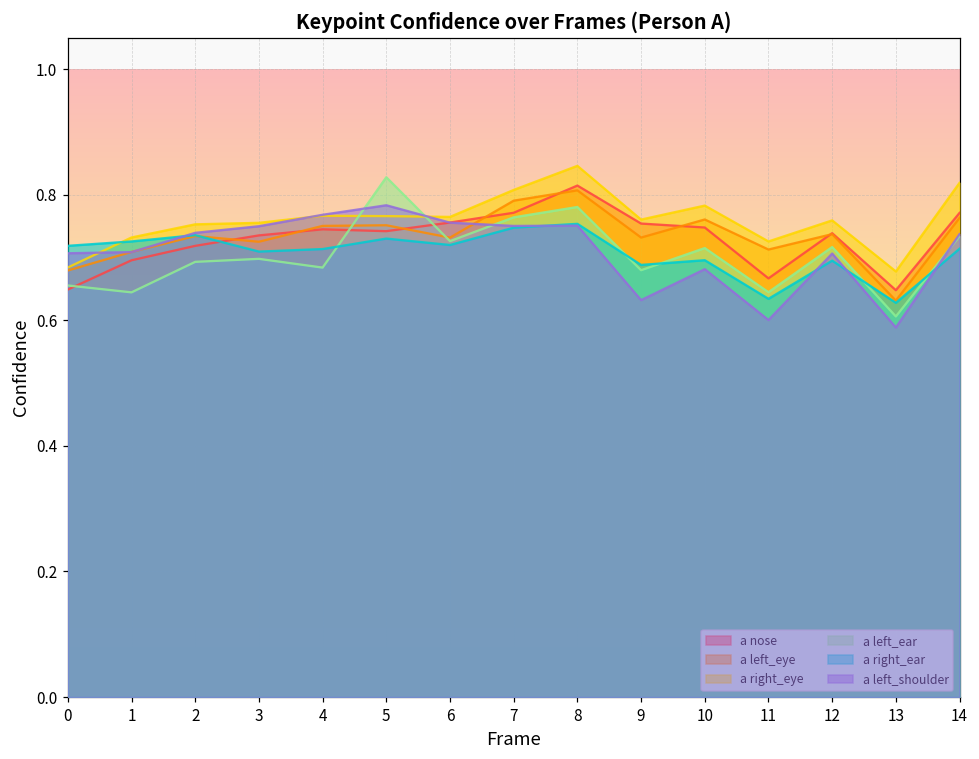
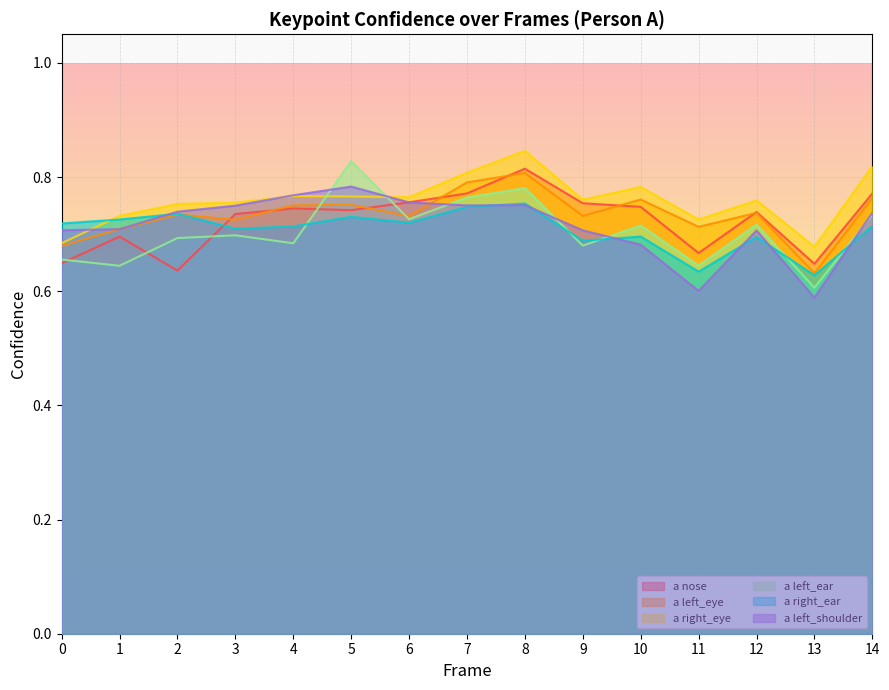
  {
    "a nose": {
      "0": 0.65,
      "1": 0.70,
-     "2": 0.72,
+     "2": 0.64,
      "3": 0.74,
      "4": 0.74,
      "5": 0.74,
      "7": 0.77,
      "8": 0.81,
      "9": 0.75,
      "10": 0.75,
      "11": 0.67,
      "13": 0.65,
      "14": 0.77
    },
    "a left_eye": {
      "0": 0.68,
      "3": 0.73,
      "4": 0.75,
      "5": 0.75,
      "6": 0.73,
      "7": 0.79,
      "8": 0.81,
      "9": 0.73,
      "10": 0.76,
      "11": 0.71,
      "14": 0.76
    },
    "a right_eye": {
      "0": 0.68,
      "1": 0.73,
      "2": 0.75,
      "3": 0.76,
      "5": 0.77,
      "6": 0.76,
      "7": 0.81,
      "8": 0.85,
      "9": 0.76,
      "10": 0.78,
      "11": 0.73,
      "12": 0.76,
      "13": 0.68,
      "14": 0.82
    },
    "a left_ear": {
      "0": 0.66,
      "1": 0.64,
      "2": 0.69,
      "3": 0.70,
      "4": 0.68,
      "5": 0.83,
      "6": 0.73,
      "7": 0.76,
      "8": 0.78,
      "9": 0.68,
      "10": 0.72,
      "11": 0.64,
      "12": 0.72,
      "13": 0.61
    },
    "a right_ear": {
      "0": 0.72,
      "1": 0.73,
      "3": 0.71,
      "4": 0.71,
      "5": 0.73,
      "6": 0.72,
      "9": 0.69,
      "10": 0.70,
      "11": 0.63,
      "12": 0.69,
      "14": 0.71
    },
    "a left_shoulder": {
      "0": 0.71,
      "3": 0.75,
      "5": 0.78,
-     "9": 0.63,
+     "9": 0.71,
      "10": 0.68,
      "11": 0.60,
      "12": 0.71,
      "13": 0.59
    }
  }
